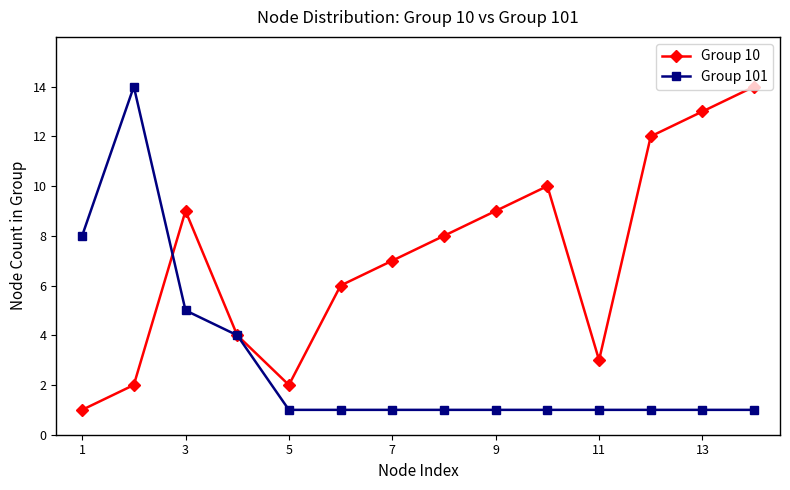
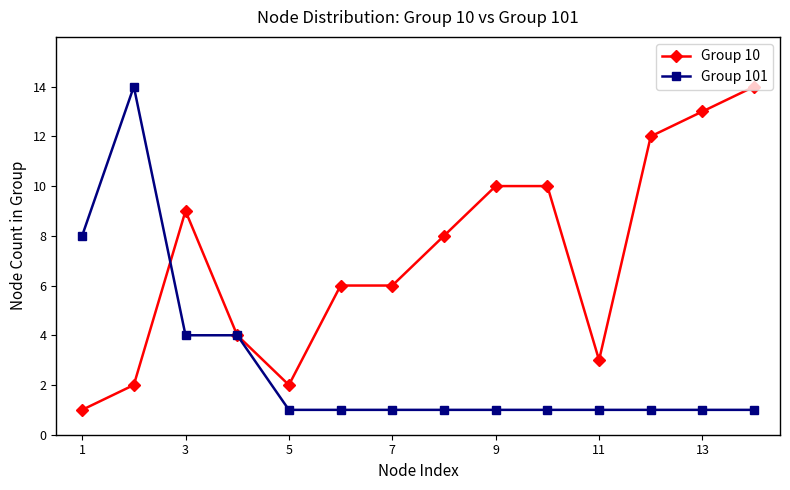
  {
    "Group 10": {
      "1": 1,
      "3": 9,
      "5": 2,
-     "7": 7,
-     "9": 9,
+     "7": 6,
+     "9": 10,
      "11": 3,
      "13": 13
    },
    "Group 101": {
      "1": 8,
-     "3": 5,
+     "3": 4,
      "5": 1,
      "7": 1,
      "9": 1,
      "11": 1,
      "13": 1
    }
  }
